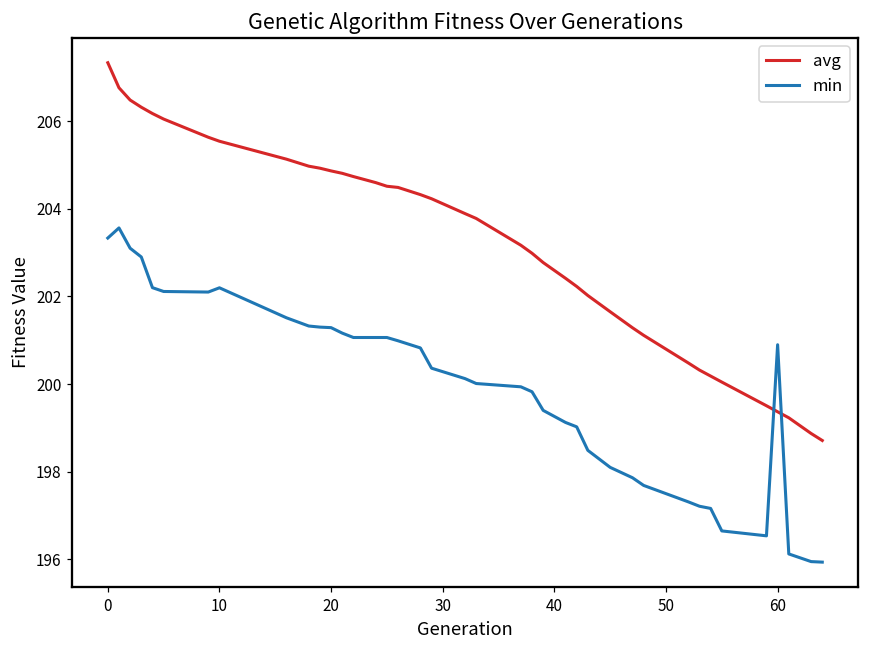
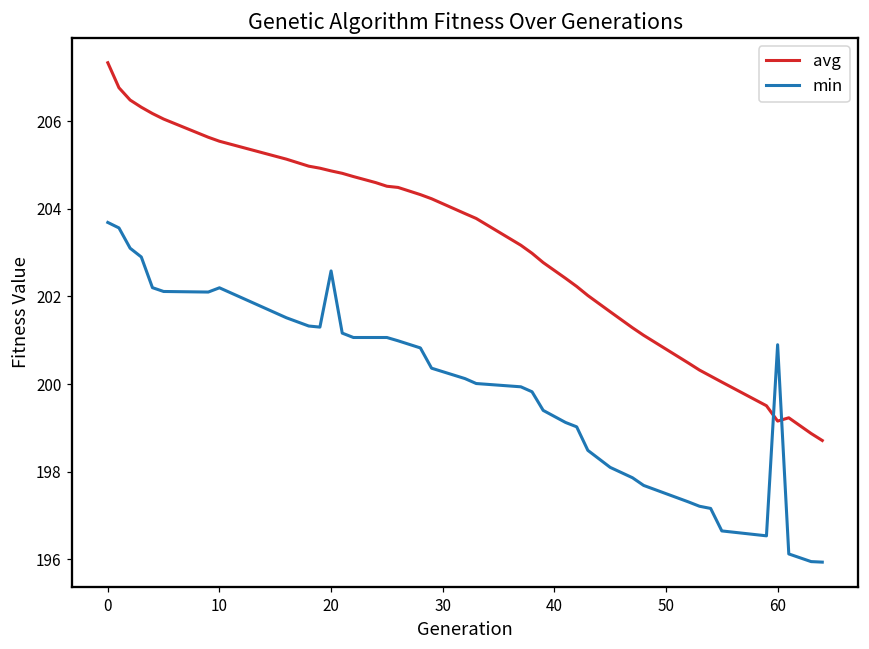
  {
    "avg": {
      "0": 207.3,
      "10": 205.5,
      "20": 204.9,
-     "60": 199.4
+     "60": 199.2
    },
    "min": {
-     "0": 203.3,
+     "0": 203.7,
      "10": 202.2,
-     "20": 201.3,
+     "20": 202.6,
      "60": 200.9
    }
  }
